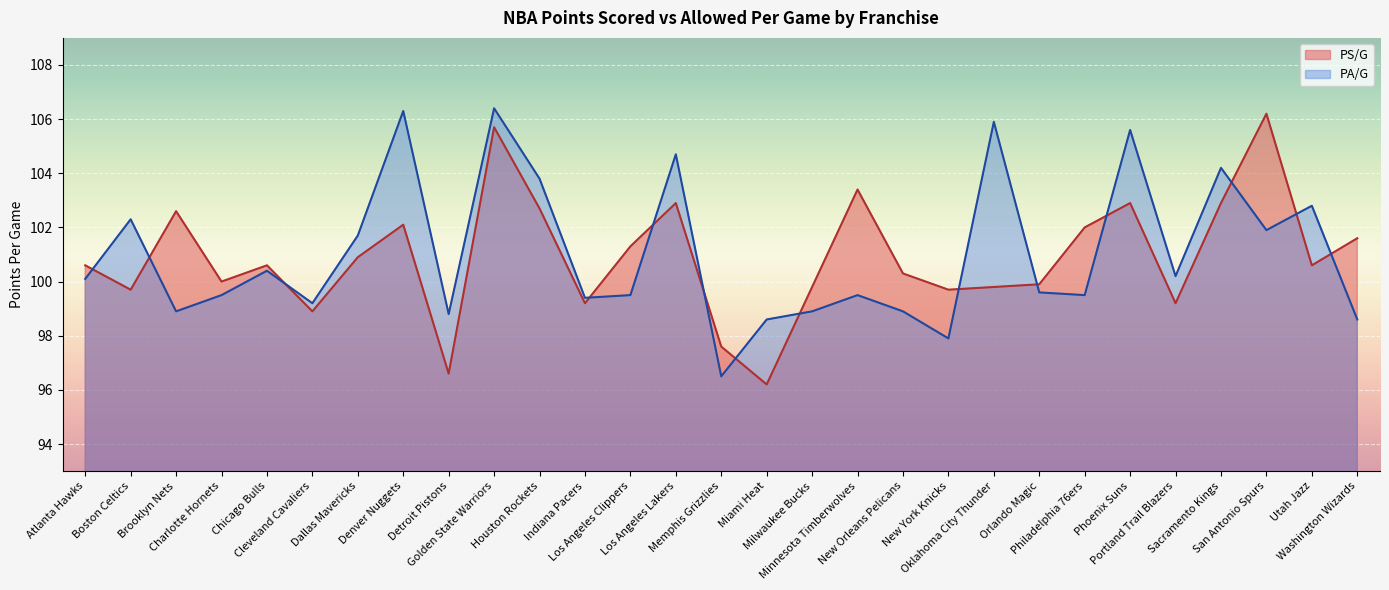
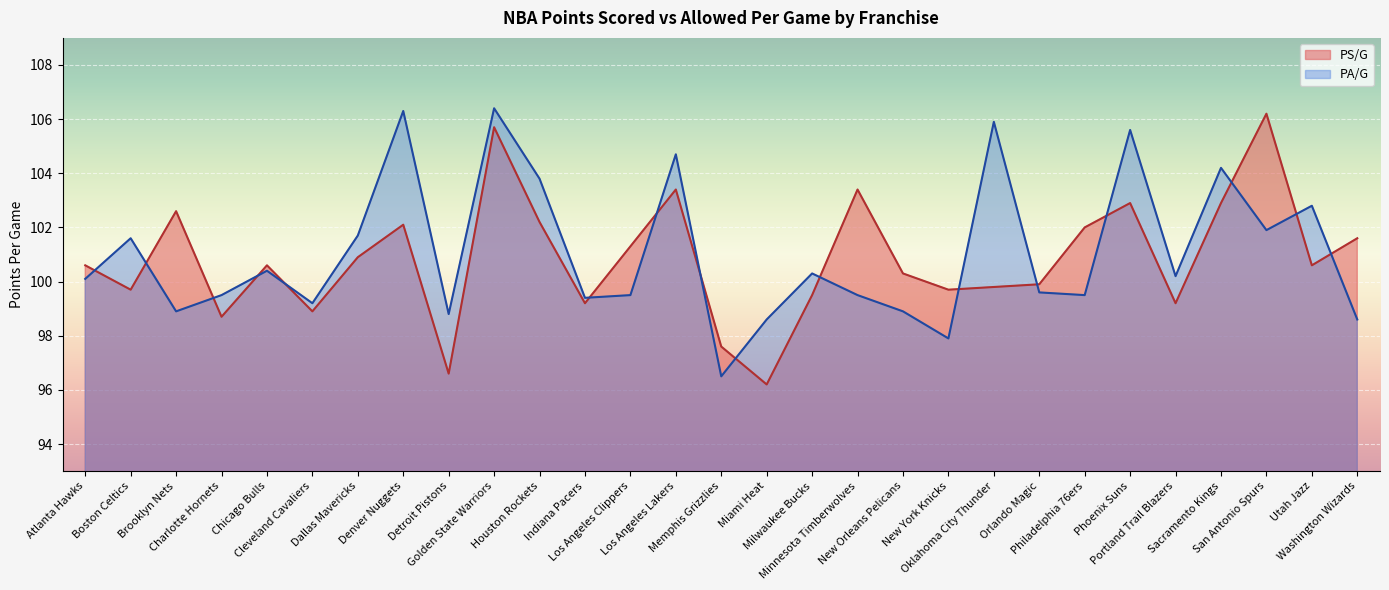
  {
    "PS/G": {
      "Atlanta Hawks": 100.6,
      "Boston Celtics": 99.7,
      "Brooklyn Nets": 102.6,
-     "Charlotte Hornets": 100.0,
+     "Charlotte Hornets": 98.7,
      "Chicago Bulls": 100.6,
      "Cleveland Cavaliers": 98.9,
      "Dallas Mavericks": 100.9,
      "Denver Nuggets": 102.1,
      "Detroit Pistons": 96.6,
      "Golden State Warriors": 105.7,
-     "Houston Rockets": 102.7,
+     "Houston Rockets": 102.2,
      "Indiana Pacers": 99.2,
      "Los Angeles Clippers": 101.3,
-     "Los Angeles Lakers": 102.9,
+     "Los Angeles Lakers": 103.4,
      "Memphis Grizzlies": 97.6,
      "Miami Heat": 96.2,
-     "Milwaukee Bucks": 99.8,
+     "Milwaukee Bucks": 99.5,
      "Minnesota Timberwolves": 103.4,
      "New Orleans Pelicans": 100.3,
      "New York Knicks": 99.7,
      "Oklahoma City Thunder": 99.8,
      "Orlando Magic": 99.9,
      "Philadelphia 76ers": 102.0,
      "Phoenix Suns": 102.9,
      "Portland Trail Blazers": 99.2,
      "Sacramento Kings": 102.9,
      "San Antonio Spurs": 106.2,
      "Utah Jazz": 100.6,
      "Washington Wizards": 101.6
    },
    "PA/G": {
      "Atlanta Hawks": 100.1,
-     "Boston Celtics": 102.3,
+     "Boston Celtics": 101.6,
      "Brooklyn Nets": 98.9,
      "Charlotte Hornets": 99.5,
      "Chicago Bulls": 100.4,
      "Cleveland Cavaliers": 99.2,
      "Dallas Mavericks": 101.7,
      "Denver Nuggets": 106.3,
      "Detroit Pistons": 98.8,
      "Golden State Warriors": 106.4,
      "Houston Rockets": 103.8,
      "Indiana Pacers": 99.4,
      "Los Angeles Clippers": 99.5,
      "Los Angeles Lakers": 104.7,
      "Memphis Grizzlies": 96.5,
      "Miami Heat": 98.6,
-     "Milwaukee Bucks": 98.9,
+     "Milwaukee Bucks": 100.3,
      "Minnesota Timberwolves": 99.5,
      "New Orleans Pelicans": 98.9,
      "New York Knicks": 97.9,
      "Oklahoma City Thunder": 105.9,
      "Orlando Magic": 99.6,
      "Philadelphia 76ers": 99.5,
      "Phoenix Suns": 105.6,
      "Portland Trail Blazers": 100.2,
      "Sacramento Kings": 104.2,
      "San Antonio Spurs": 101.9,
      "Utah Jazz": 102.8,
      "Washington Wizards": 98.6
    }
  }
